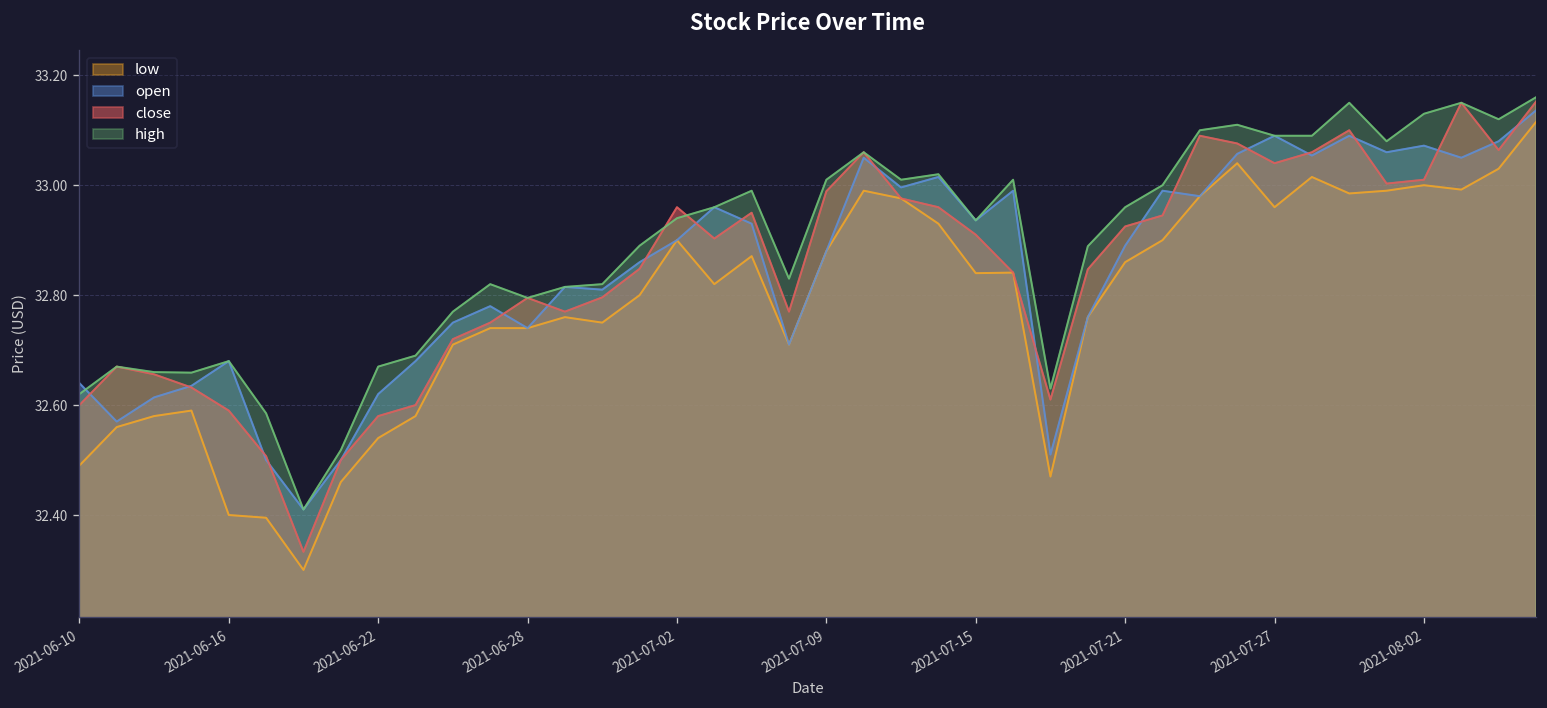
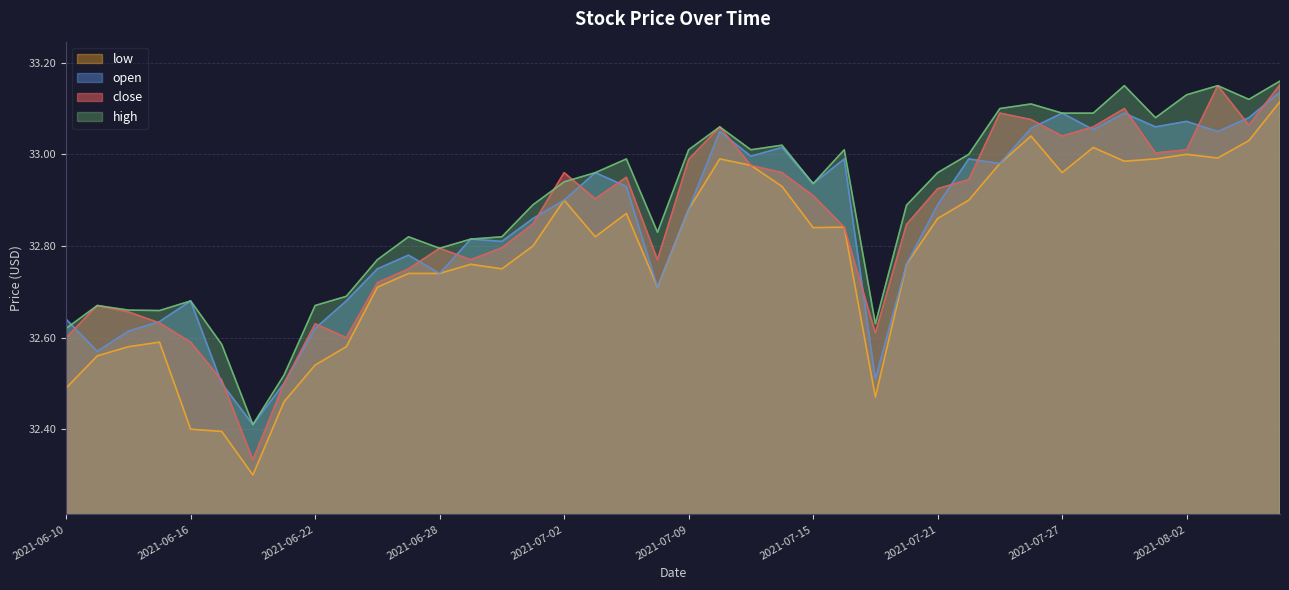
  {
    "low": {
      "2021-06-10": 32.49,
      "2021-06-16": 32.40,
      "2021-06-22": 32.54,
      "2021-07-15": 32.84,
      "2021-07-21": 32.86,
      "2021-07-27": 32.96,
      "2021-08-02": 33.00
    },
    "open": {
      "2021-06-10": 32.64,
      "2021-06-22": 32.62,
      "2021-07-21": 32.89,
      "2021-08-02": 33.07
    },
    "close": {
      "2021-06-10": 32.60,
      "2021-06-16": 32.59,
-     "2021-06-22": 32.58,
+     "2021-06-22": 32.63,
      "2021-07-02": 32.96,
      "2021-07-09": 32.99,
      "2021-07-15": 32.91,
      "2021-07-21": 32.93,
      "2021-07-27": 33.04,
      "2021-08-02": 33.01
    },
    "high": {
      "2021-06-10": 32.62,
      "2021-06-22": 32.67,
      "2021-07-02": 32.94,
      "2021-07-09": 33.01,
      "2021-07-21": 32.96,
      "2021-08-02": 33.13
    }
  }
